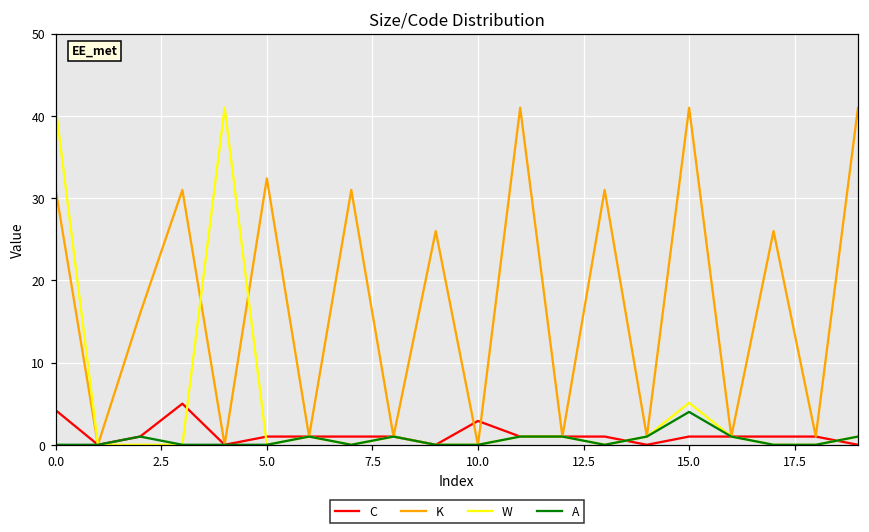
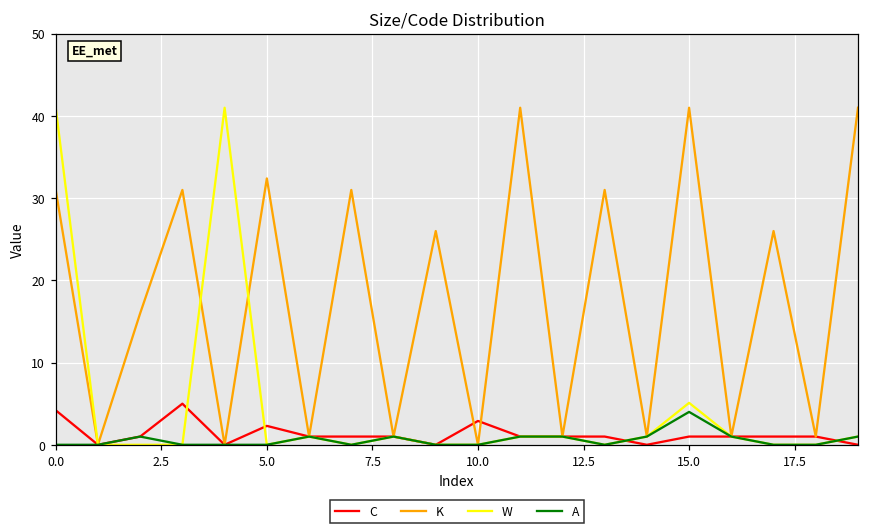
  {
    "C": {
      "0.0": 4,
-     "5.0": 1,
+     "5.0": 2,
      "10.0": 3,
      "15.0": 1
    },
    "K": {
      "0.0": 31,
      "5.0": 32,
      "15.0": 41
    },
    "W": {
      "0.0": 41,
      "15.0": 5
    },
    "A": {
      "0.0": 0,
      "15.0": 4
    }
  }
